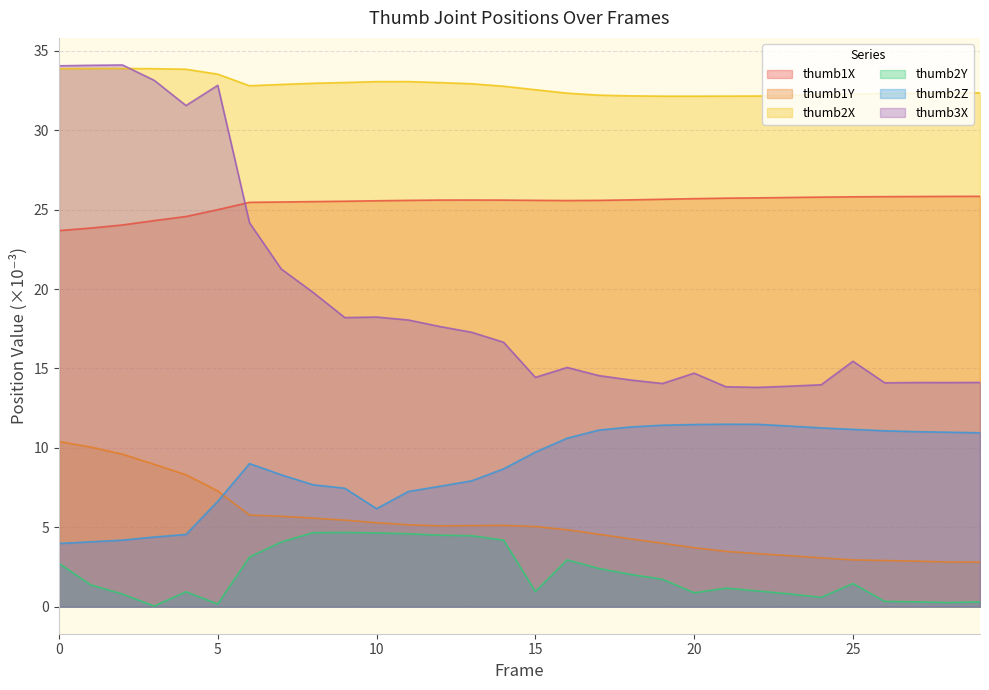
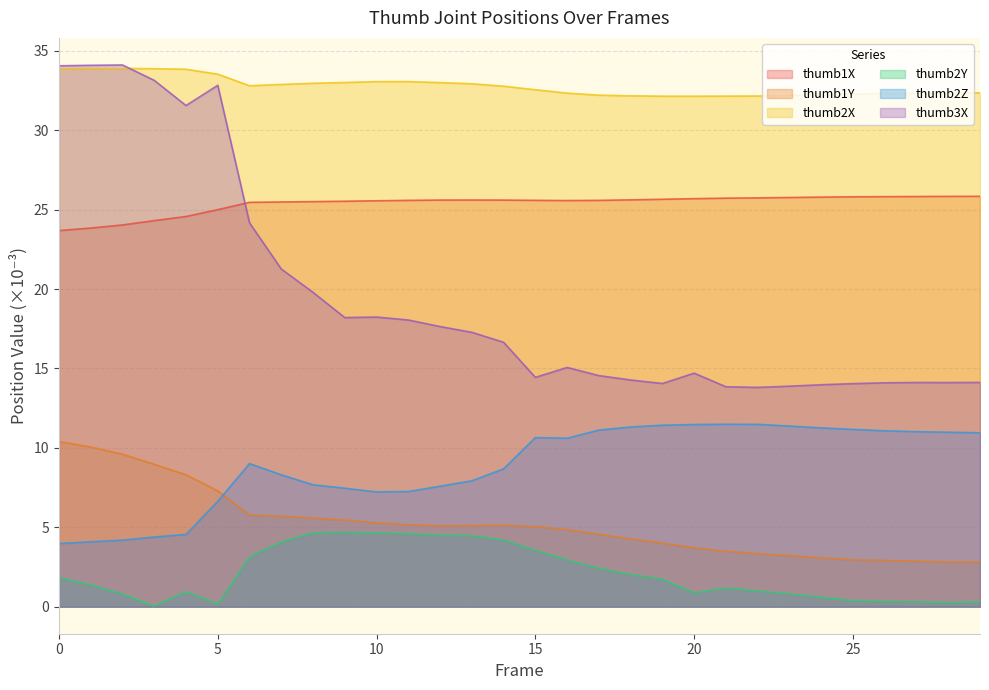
  {
    "thumb2Y": {
-     "0": 2.7,
+     "0": 1.8,
      "5": 0.2,
      "10": 4.6,
-     "15": 1.0,
+     "15": 3.5,
      "20": 0.9,
-     "25": 1.5
+     "25": 0.4
    },
    "thumb2Z": {
      "0": 4.0,
      "5": 6.6,
-     "10": 6.2,
-     "15": 9.7,
+     "10": 7.2,
+     "15": 10.6,
      "20": 11.5,
      "25": 11.2
    },
    "thumb3X": {
      "0": 34.1,
      "5": 32.8,
      "10": 18.2,
      "15": 14.4,
      "20": 14.7,
-     "25": 15.5
+     "25": 14.0
    }
  }
